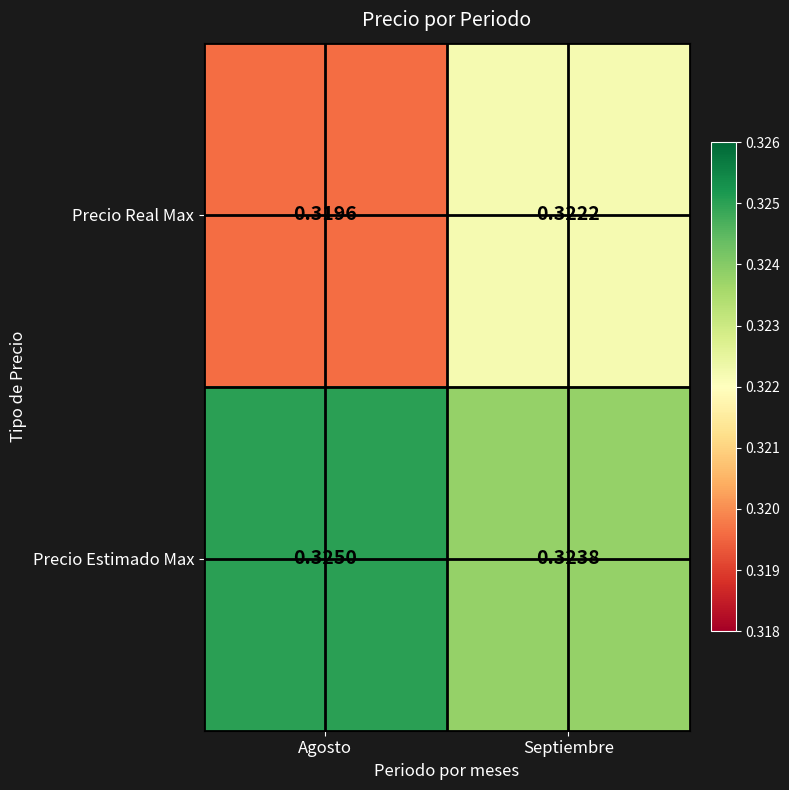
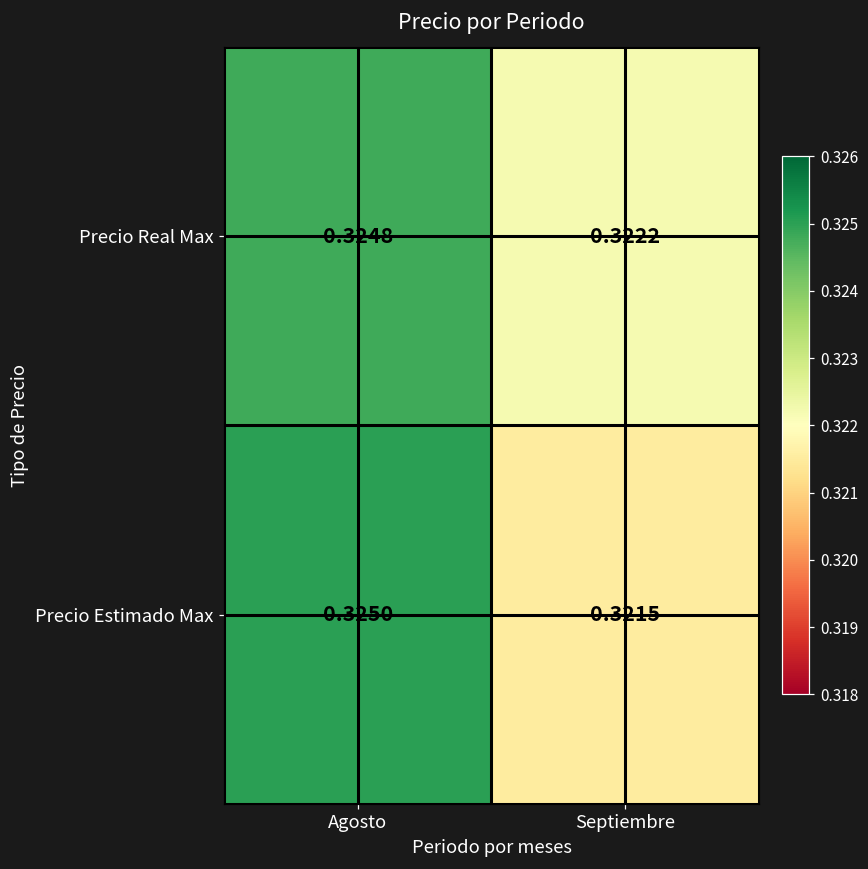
  {
    "Precio Real Max": {
-     "Agosto": 0.3196,
+     "Agosto": 0.3248,
      "Septiembre": 0.3222
    },
    "Precio Estimado Max": {
      "Agosto": 0.3250,
-     "Septiembre": 0.3238
+     "Septiembre": 0.3215
    }
  }
